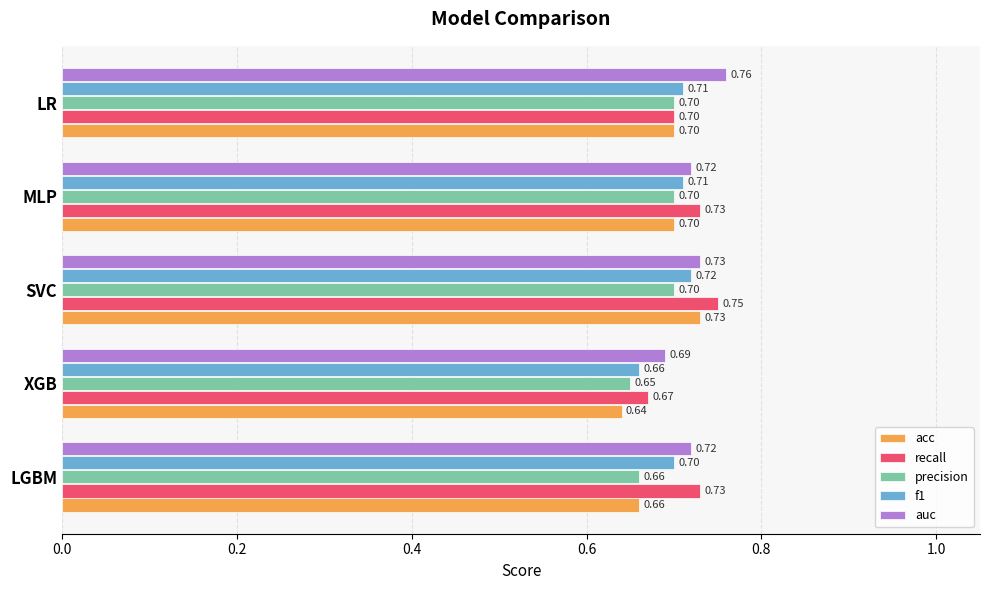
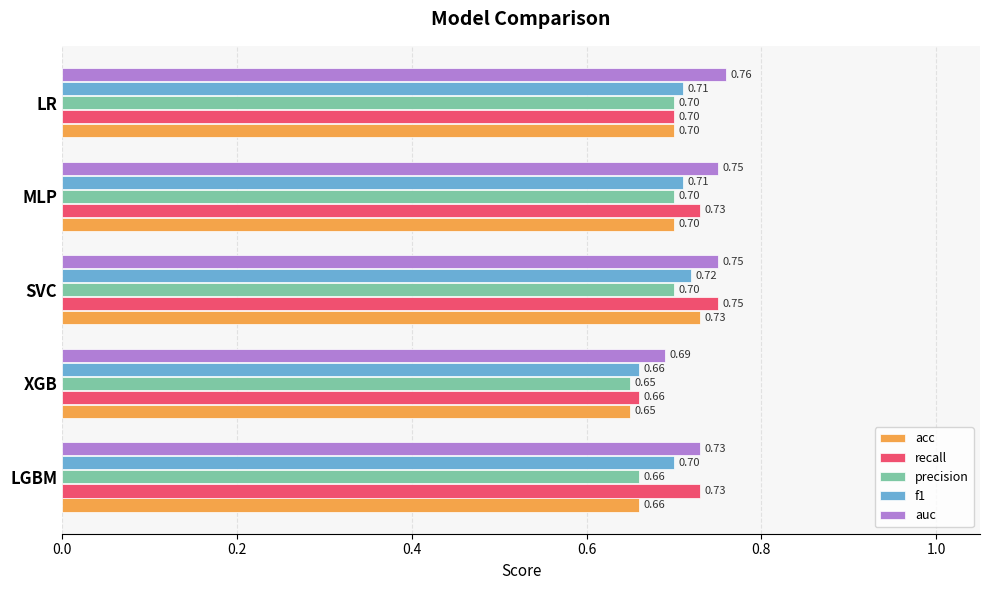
  {
    "acc": {
      "LR": 0.70,
      "MLP": 0.70,
      "SVC": 0.73,
-     "XGB": 0.64,
+     "XGB": 0.65,
      "LGBM": 0.66
    },
    "recall": {
      "LR": 0.70,
      "MLP": 0.73,
      "SVC": 0.75,
-     "XGB": 0.67,
+     "XGB": 0.66,
      "LGBM": 0.73
    },
    "auc": {
      "LR": 0.76,
-     "MLP": 0.72,
-     "SVC": 0.73,
+     "MLP": 0.75,
+     "SVC": 0.75,
      "XGB": 0.69,
-     "LGBM": 0.72
+     "LGBM": 0.73
    }
  }
